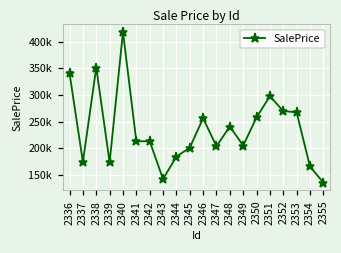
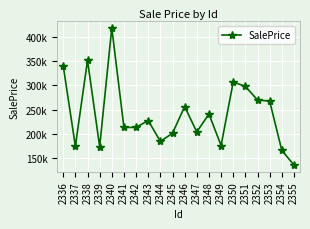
  {
    "2336": 340000,
    "2337": 170000,
    "2338": 350000,
    "2339": 170000,
    "2340": 420000,
    "2341": 210000,
    "2342": 210000,
-   "2343": 140000,
+   "2343": 230000,
    "2344": 180000,
    "2345": 200000,
    "2346": 260000,
    "2347": 200000,
    "2348": 240000,
-   "2349": 210000,
-   "2350": 260000,
+   "2349": 180000,
+   "2350": 310000,
    "2351": 300000,
    "2352": 270000,
    "2353": 270000,
    "2354": 170000,
    "2355": 140000
  }
